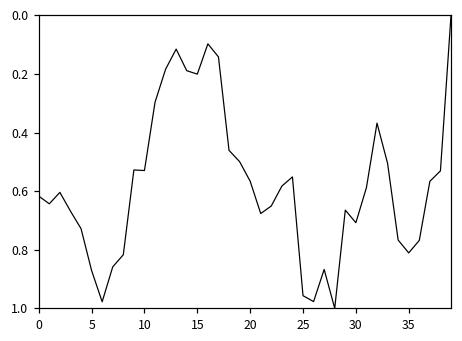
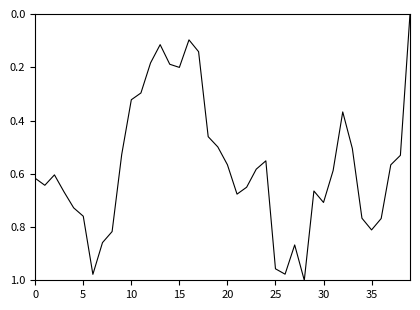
  {
    "0": 0.62,
-   "5": 0.87,
-   "10": 0.53,
+   "5": 0.76,
+   "10": 0.32,
    "15": 0.20,
    "20": 0.57,
    "25": 0.96,
    "30": 0.71,
    "35": 0.81
  }
